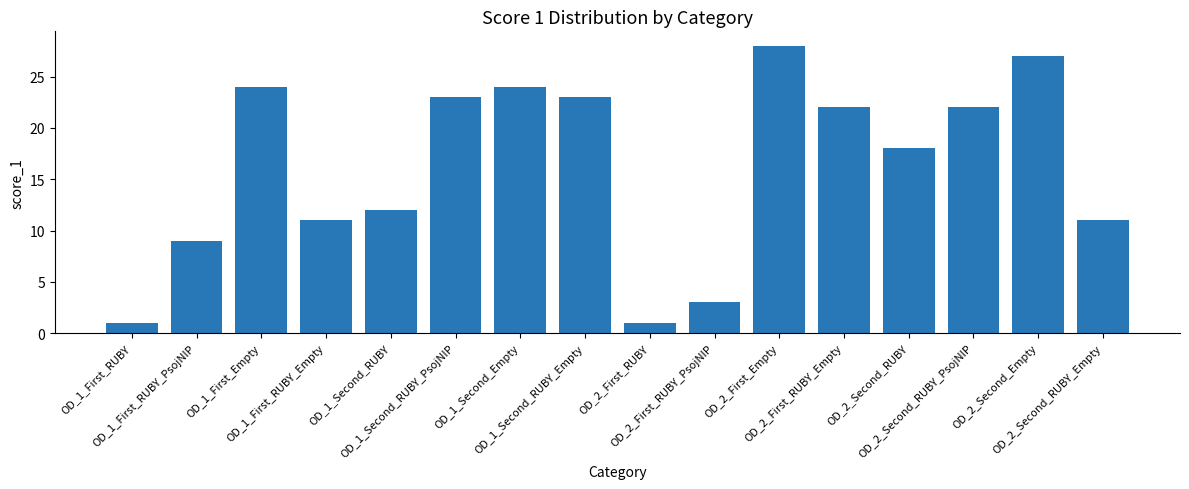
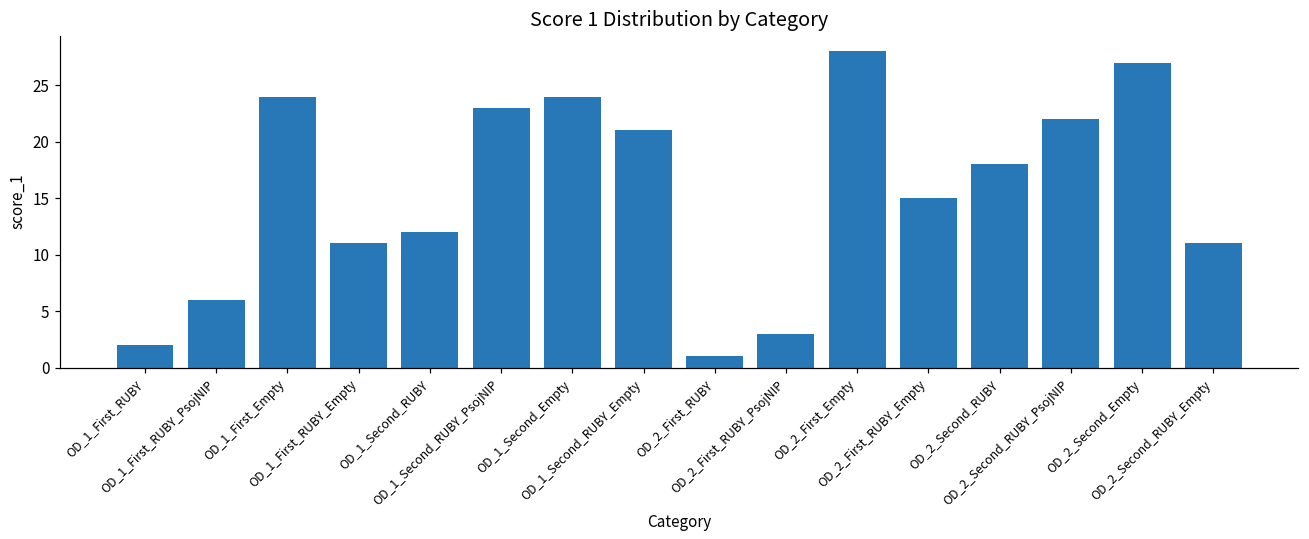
  {
-   "OD_1_First_RUBY": 1,
-   "OD_1_First_RUBY_PsojNIP": 9,
+   "OD_1_First_RUBY": 2,
+   "OD_1_First_RUBY_PsojNIP": 6,
    "OD_1_First_Empty": 24,
    "OD_1_First_RUBY_Empty": 11,
    "OD_1_Second_RUBY": 12,
    "OD_1_Second_RUBY_PsojNIP": 23,
    "OD_1_Second_Empty": 24,
-   "OD_1_Second_RUBY_Empty": 23,
+   "OD_1_Second_RUBY_Empty": 21,
    "OD_2_First_RUBY": 1,
    "OD_2_First_RUBY_PsojNIP": 3,
    "OD_2_First_Empty": 28,
-   "OD_2_First_RUBY_Empty": 22,
+   "OD_2_First_RUBY_Empty": 15,
    "OD_2_Second_RUBY": 18,
    "OD_2_Second_RUBY_PsojNIP": 22,
    "OD_2_Second_Empty": 27,
    "OD_2_Second_RUBY_Empty": 11
  }
